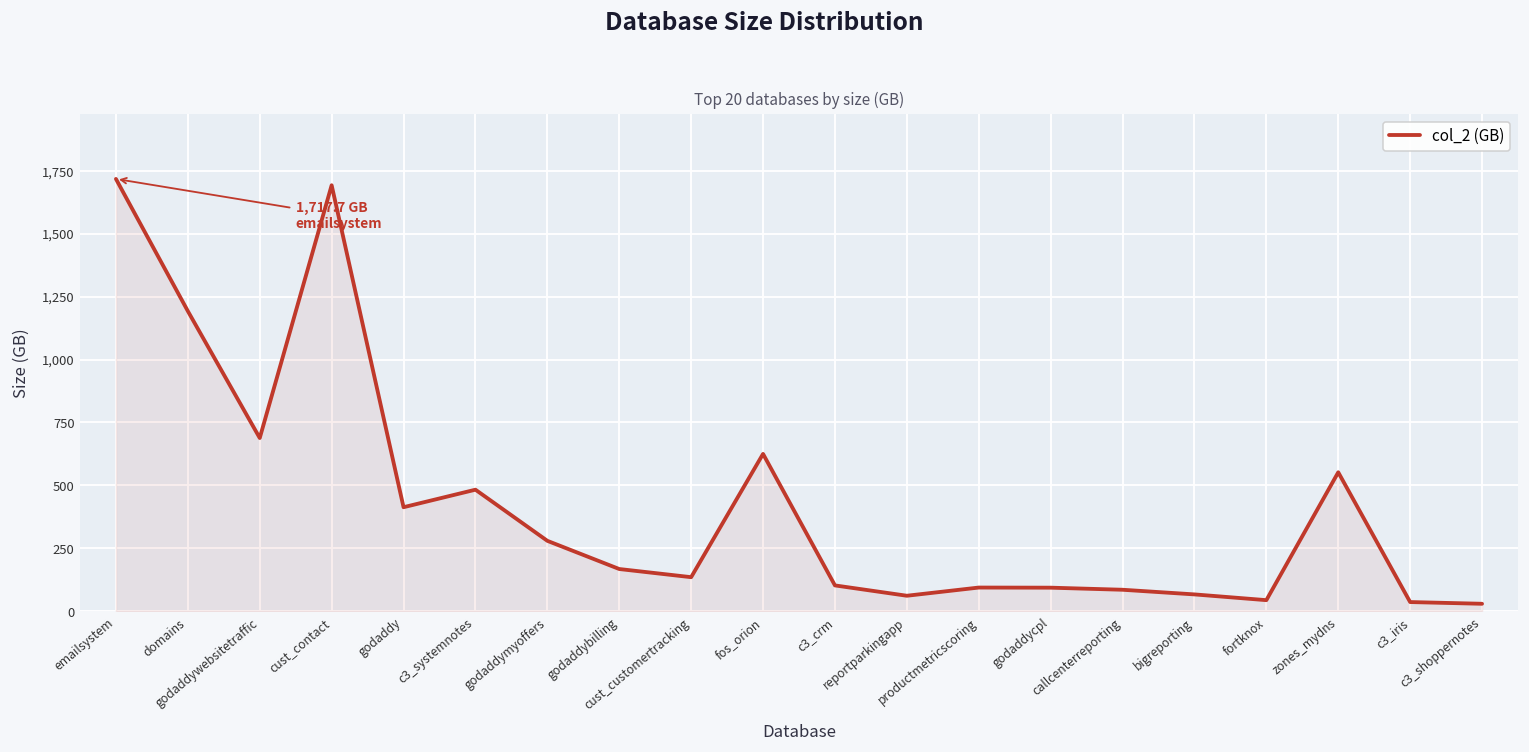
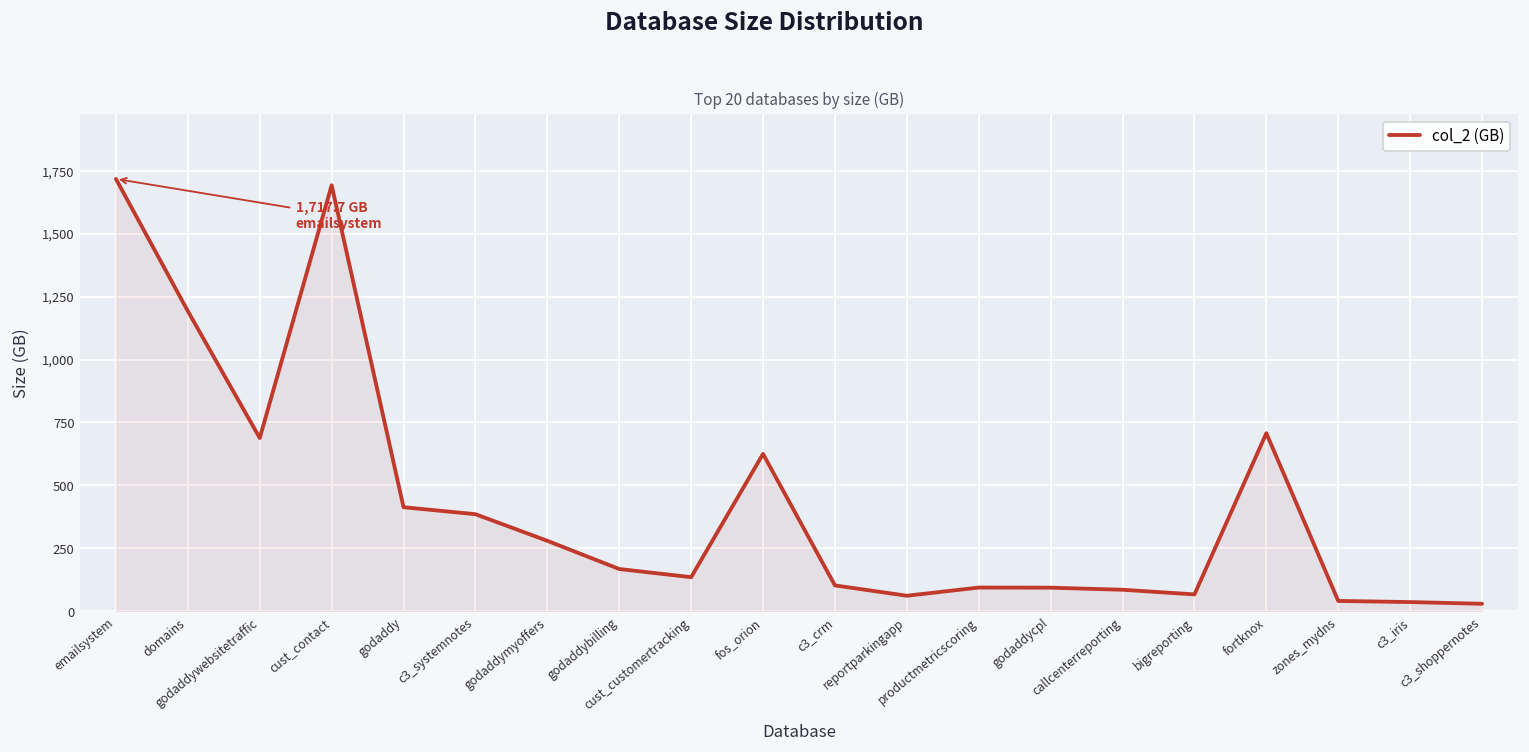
  {
    "emailsystem": "1,720",
    "domains": "1,190",
    "godaddywebsitetraffic": "690",
    "godaddy": "410",
-   "c3_systemnotes": "480",
+   "c3_systemnotes": "390",
    "godaddymyoffers": "280",
    "godaddybilling": "170",
    "cust_customertracking": "140",
    "fos_orion": "630",
    "c3_crm": "100",
    "reportparkingapp": "60",
    "productmetricscoring": "90",
    "godaddycpl": "90",
    "callcenterreporting": "90",
    "bigreporting": "70",
-   "fortknox": "40",
-   "zones_mydns": "550",
+   "fortknox": "710",
+   "zones_mydns": "40",
    "c3_iris": "40",
    "c3_shoppernotes": "30"
  }
